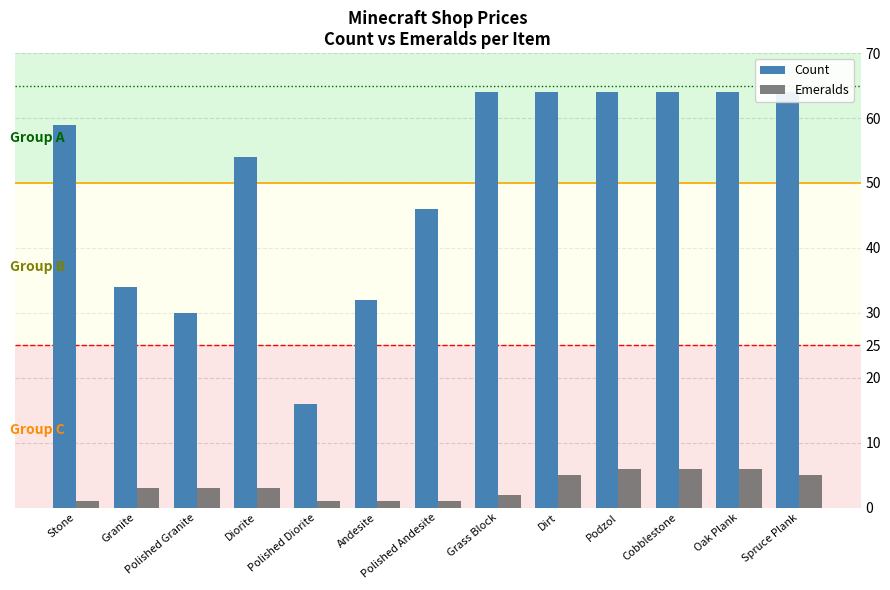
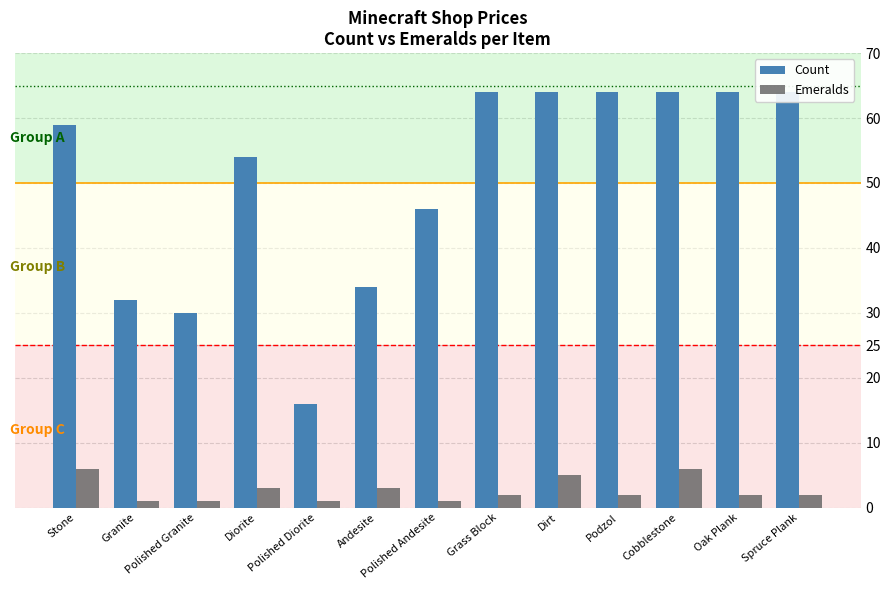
  {
    "Count": {
      "Stone": 59,
-     "Granite": 34,
+     "Granite": 32,
      "Polished Granite": 30,
      "Diorite": 54,
      "Polished Diorite": 16,
-     "Andesite": 32,
+     "Andesite": 34,
      "Polished Andesite": 46,
      "Grass Block": 64,
      "Dirt": 64,
      "Podzol": 64,
      "Cobblestone": 64,
      "Oak Plank": 64
    },
    "Emeralds": {
-     "Stone": 1,
-     "Granite": 3,
-     "Polished Granite": 3,
+     "Stone": 6,
+     "Granite": 1,
+     "Polished Granite": 1,
      "Diorite": 3,
      "Polished Diorite": 1,
-     "Andesite": 1,
+     "Andesite": 3,
      "Polished Andesite": 1,
      "Grass Block": 2,
      "Dirt": 5,
-     "Podzol": 6,
+     "Podzol": 2,
      "Cobblestone": 6,
-     "Oak Plank": 6,
-     "Spruce Plank": 5
+     "Oak Plank": 2,
+     "Spruce Plank": 2
    }
  }
